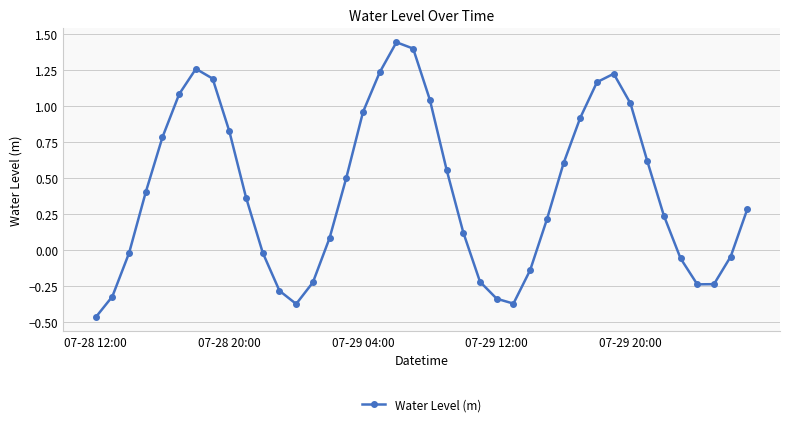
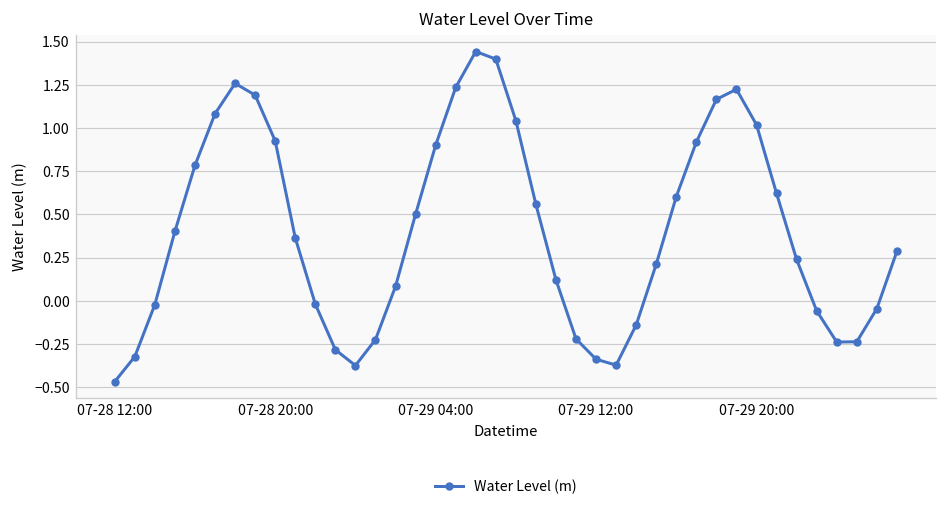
  {
    "07-28 12:00": -0.47,
-   "07-28 20:00": 0.82,
-   "07-29 04:00": 0.96,
+   "07-28 20:00": 0.93,
+   "07-29 04:00": 0.90,
    "07-29 12:00": -0.34,
    "07-29 20:00": 1.02
  }
